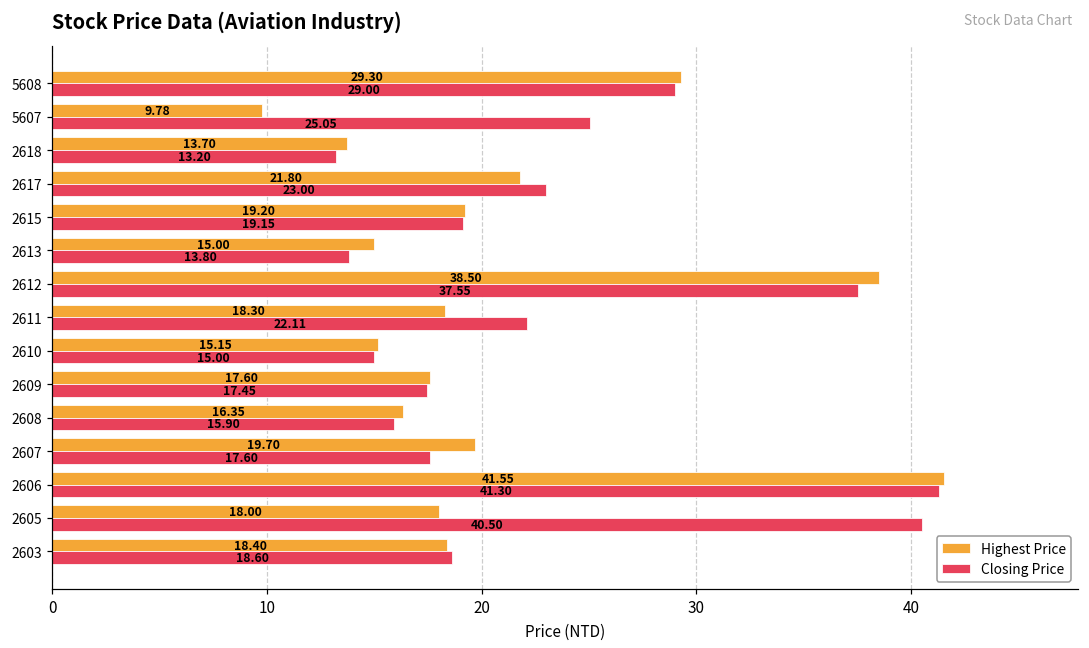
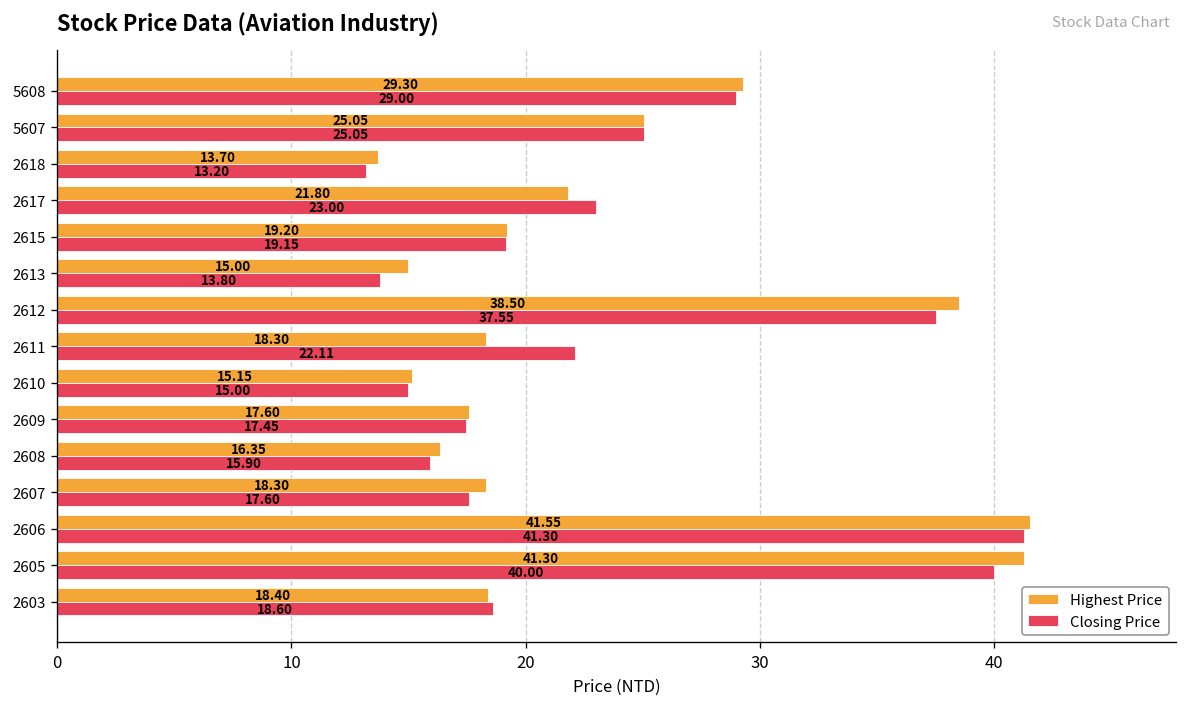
  {
    "Highest Price": {
      "5608": 29.30,
-     "5607": 9.78,
+     "5607": 25.05,
      "2618": 13.70,
      "2617": 21.80,
      "2615": 19.20,
      "2613": 15.00,
      "2612": 38.50,
      "2611": 18.30,
      "2610": 15.15,
      "2609": 17.60,
      "2608": 16.35,
-     "2607": 19.70,
+     "2607": 18.30,
      "2606": 41.55,
-     "2605": 18.00,
+     "2605": 41.30,
      "2603": 18.40
    },
    "Closing Price": {
      "5608": 29.00,
      "5607": 25.05,
      "2618": 13.20,
      "2617": 23.00,
      "2615": 19.15,
      "2613": 13.80,
      "2612": 37.55,
      "2611": 22.11,
      "2610": 15.00,
      "2609": 17.45,
      "2608": 15.90,
      "2607": 17.60,
      "2606": 41.30,
-     "2605": 40.50,
+     "2605": 40.00,
      "2603": 18.60
    }
  }
